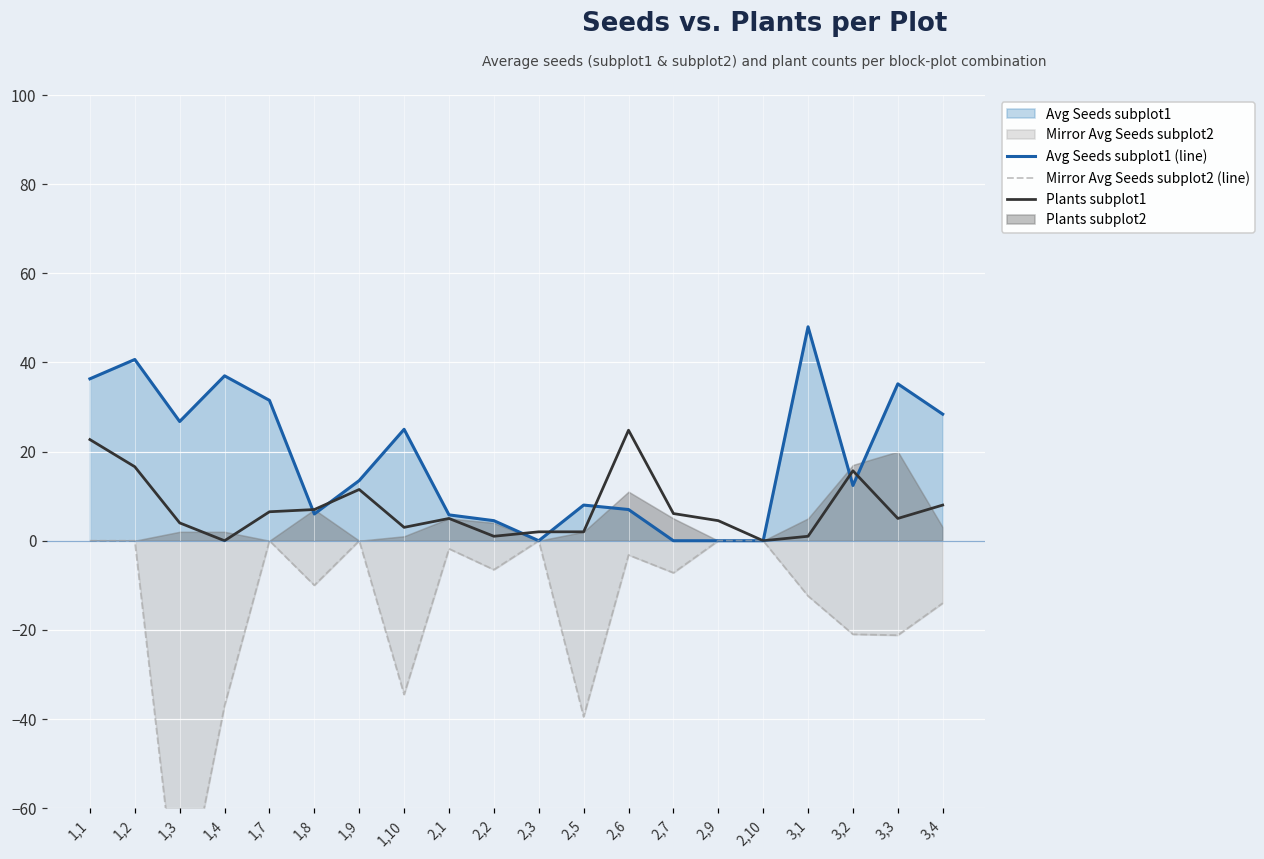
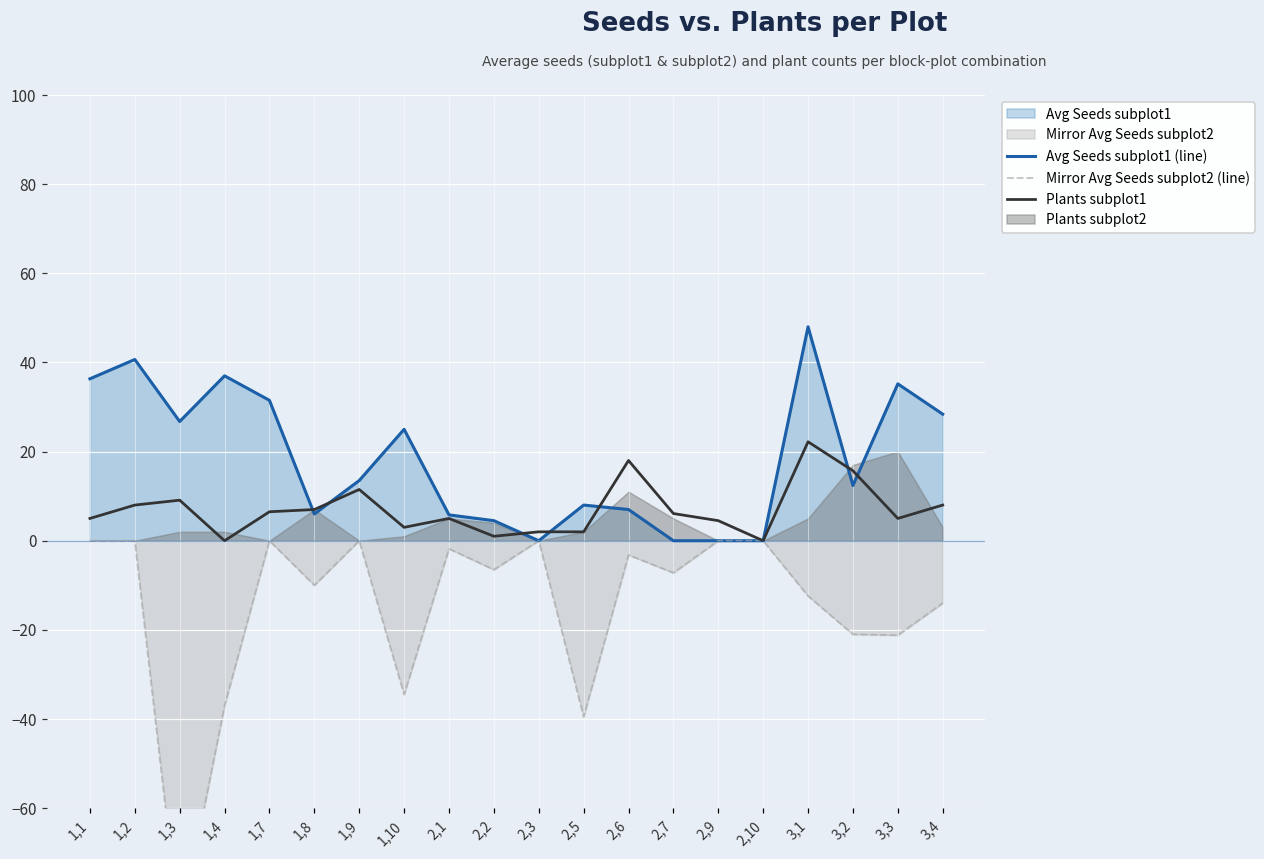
  {
    "Plants subplot1": {
-     "1,1": 23,
-     "1,2": 17,
-     "1,3": 4,
+     "1,1": 5,
+     "1,2": 8,
+     "1,3": 9,
      "1,7": 7,
      "1,9": 12,
      "1,10": 3,
      "2,2": 1,
      "2,3": 2,
-     "2,6": 25,
+     "2,6": 18,
      "2,7": 6,
      "2,9": 5,
-     "3,1": 1,
+     "3,1": 22,
      "3,2": 16,
      "3,3": 5,
      "3,4": 8
    }
  }
